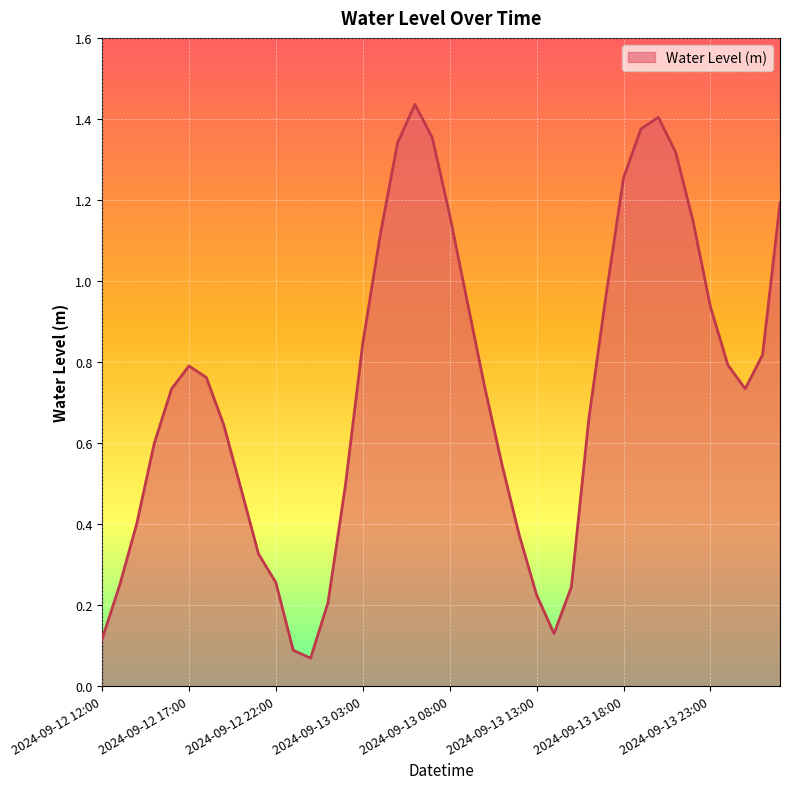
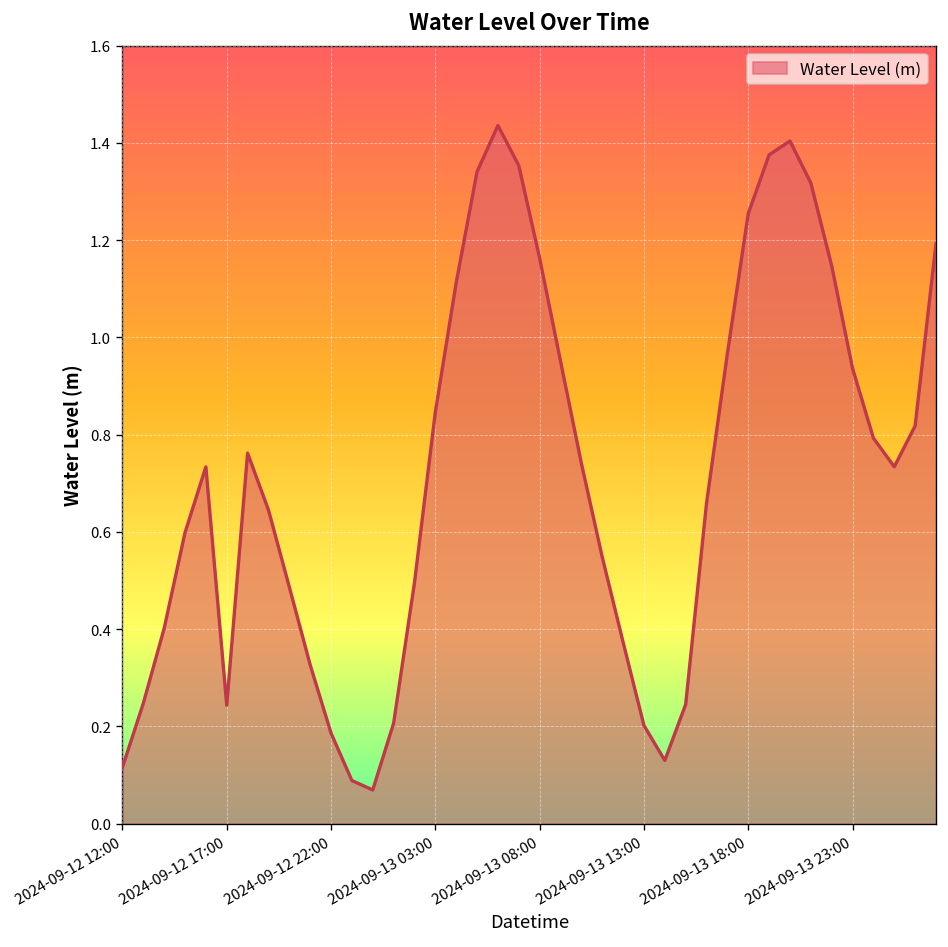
  {
    "2024-09-12 12:00": 0.12,
-   "2024-09-12 17:00": 0.79,
-   "2024-09-12 22:00": 0.26,
+   "2024-09-12 17:00": 0.24,
+   "2024-09-12 22:00": 0.19,
    "2024-09-13 03:00": 0.85,
    "2024-09-13 08:00": 1.16,
-   "2024-09-13 13:00": 0.22,
+   "2024-09-13 13:00": 0.20,
    "2024-09-13 18:00": 1.25,
    "2024-09-13 23:00": 0.94
  }
